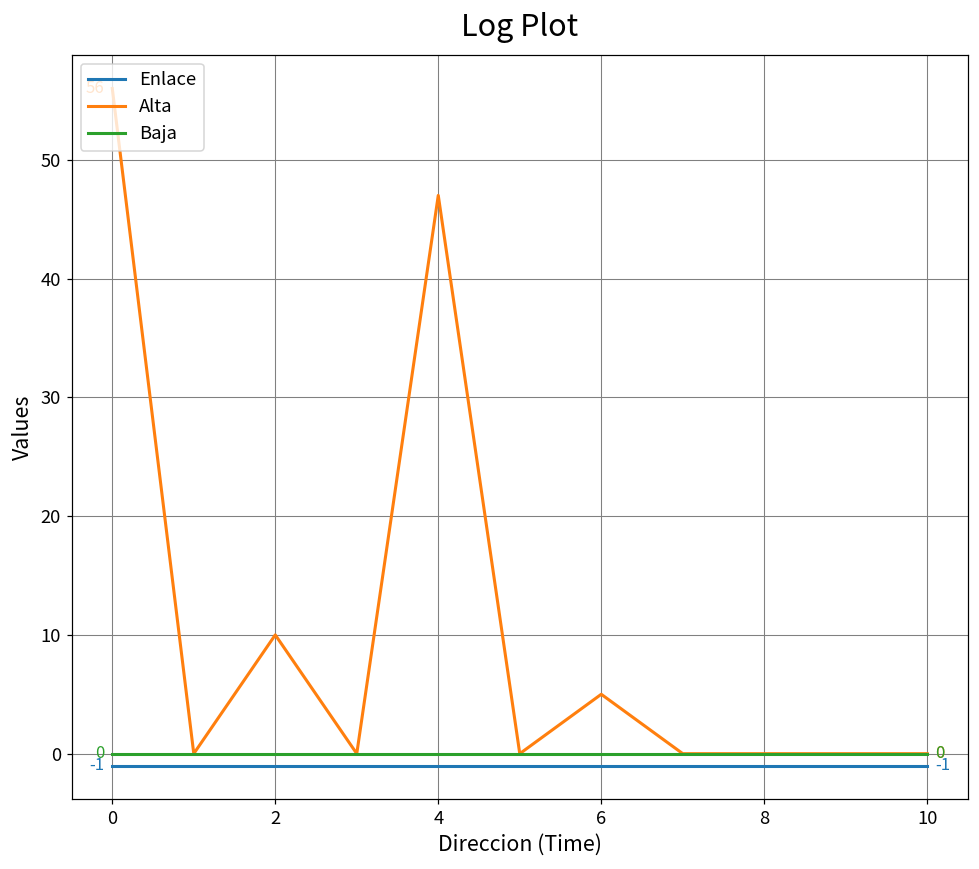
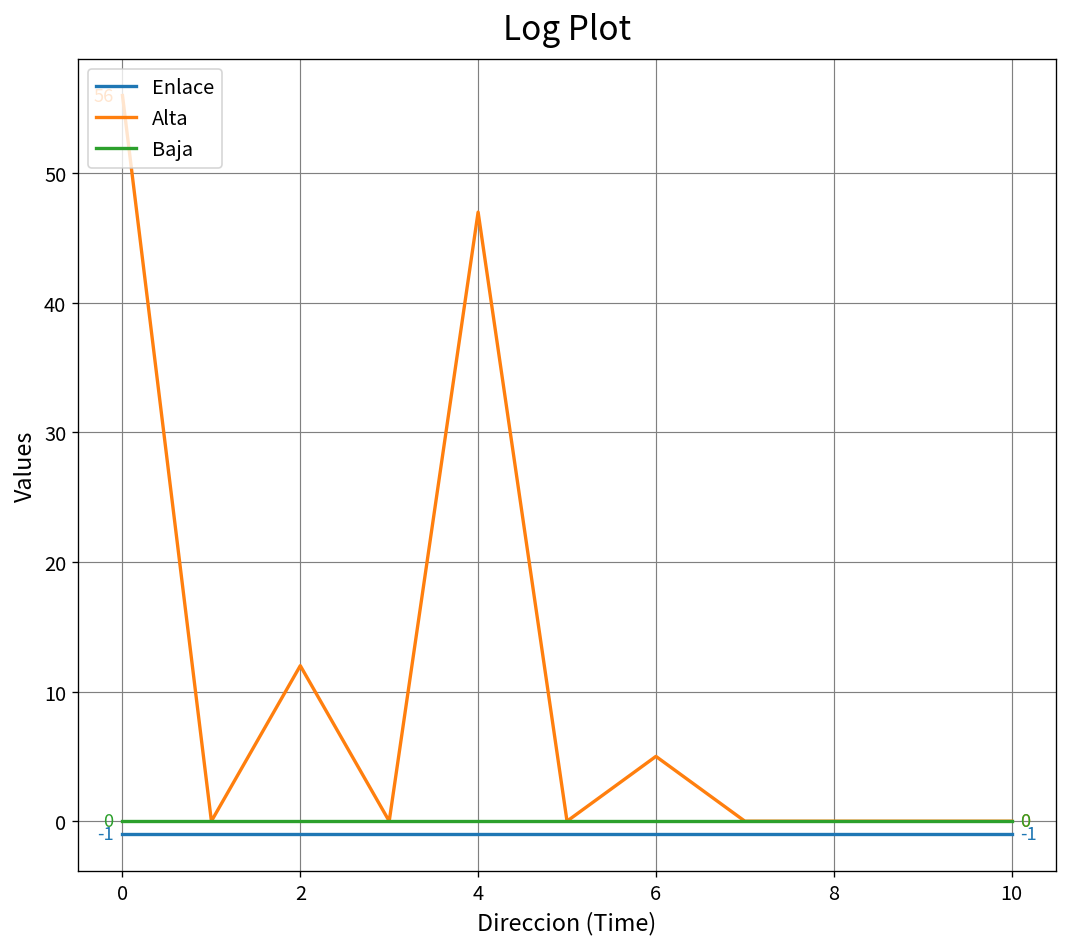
  {
    "Enlace": {
      "2": -1,
      "4": -1,
      "6": -1,
      "8": -1
    },
    "Alta": {
-     "2": 10,
+     "2": 12,
      "4": 47,
      "6": 5
    },
    "Baja": {
      "2": 0,
      "4": 0,
      "6": 0
    }
  }
